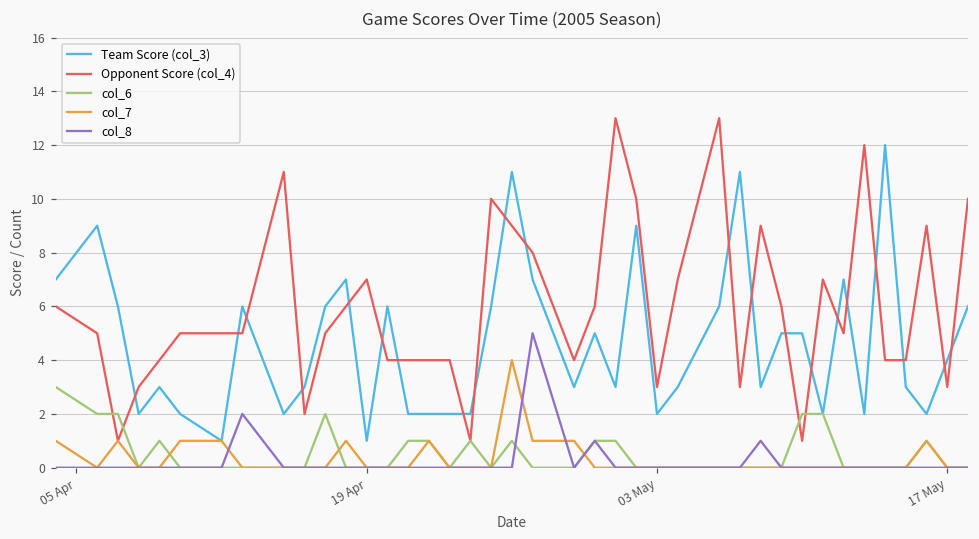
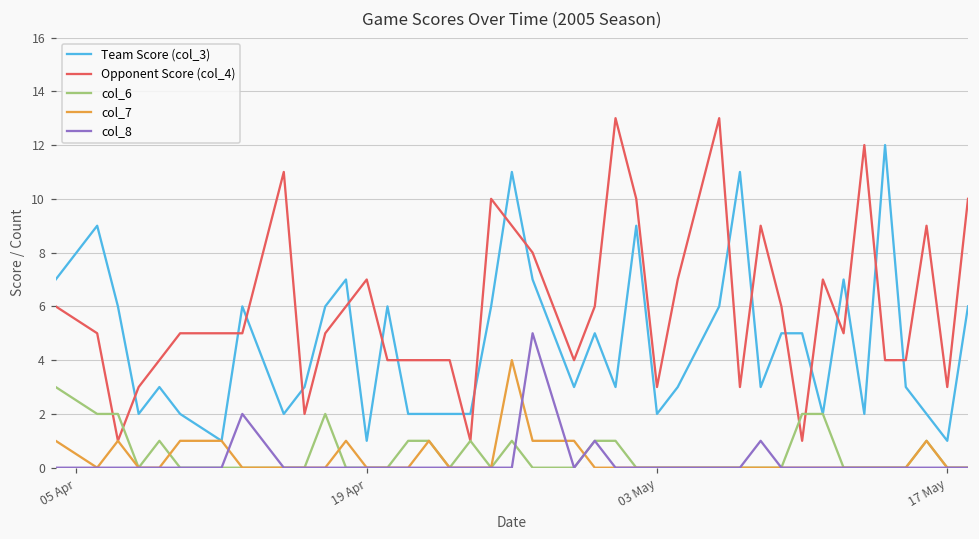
  {
    "Team Score (col_3)": {
      "19 Apr": 1,
      "03 May": 2,
-     "17 May": 4
+     "17 May": 1
    },
    "Opponent Score (col_4)": {
      "19 Apr": 7,
      "03 May": 3,
      "17 May": 3
    }
  }
